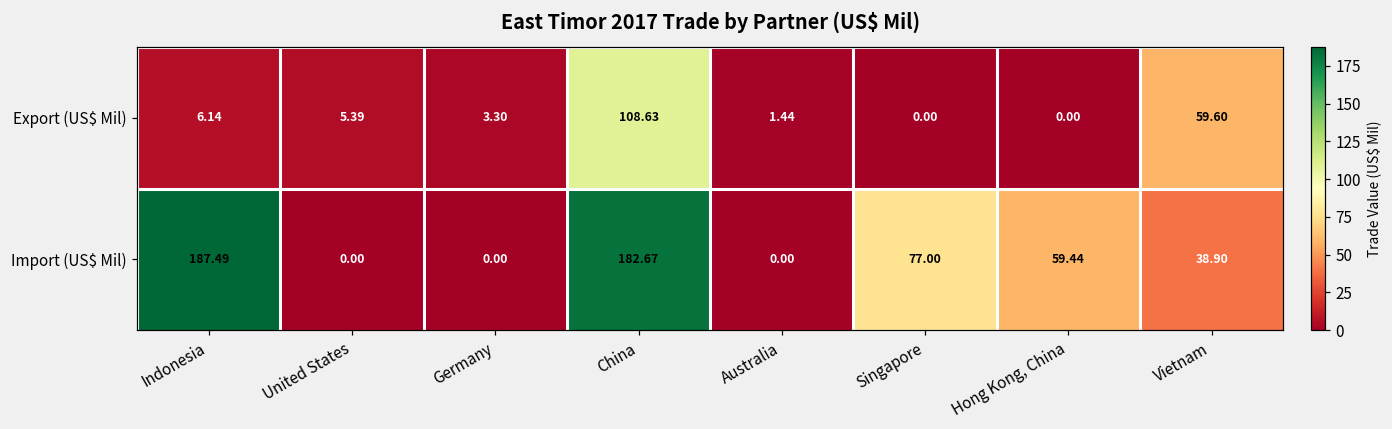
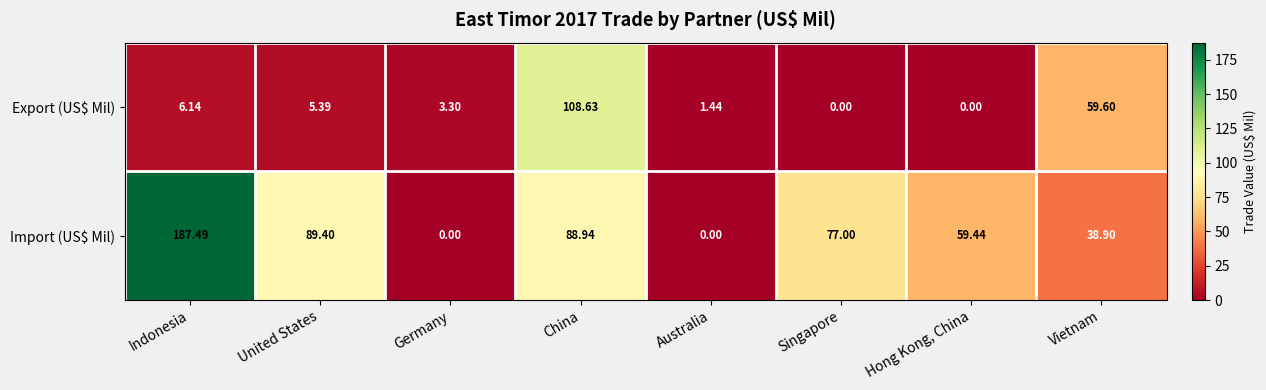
  {
    "Export (US$ Mil)": {
      "Indonesia": 6.14,
      "United States": 5.39,
      "Germany": 3.30,
      "China": 108.63,
      "Australia": 1.44,
      "Singapore": 0.00,
      "Hong Kong, China": 0.00,
      "Vietnam": 59.60
    },
    "Import (US$ Mil)": {
      "Indonesia": 187.49,
-     "United States": 0.00,
+     "United States": 89.40,
      "Germany": 0.00,
-     "China": 182.67,
+     "China": 88.94,
      "Australia": 0.00,
      "Singapore": 77.00,
      "Hong Kong, China": 59.44,
      "Vietnam": 38.90
    }
  }
